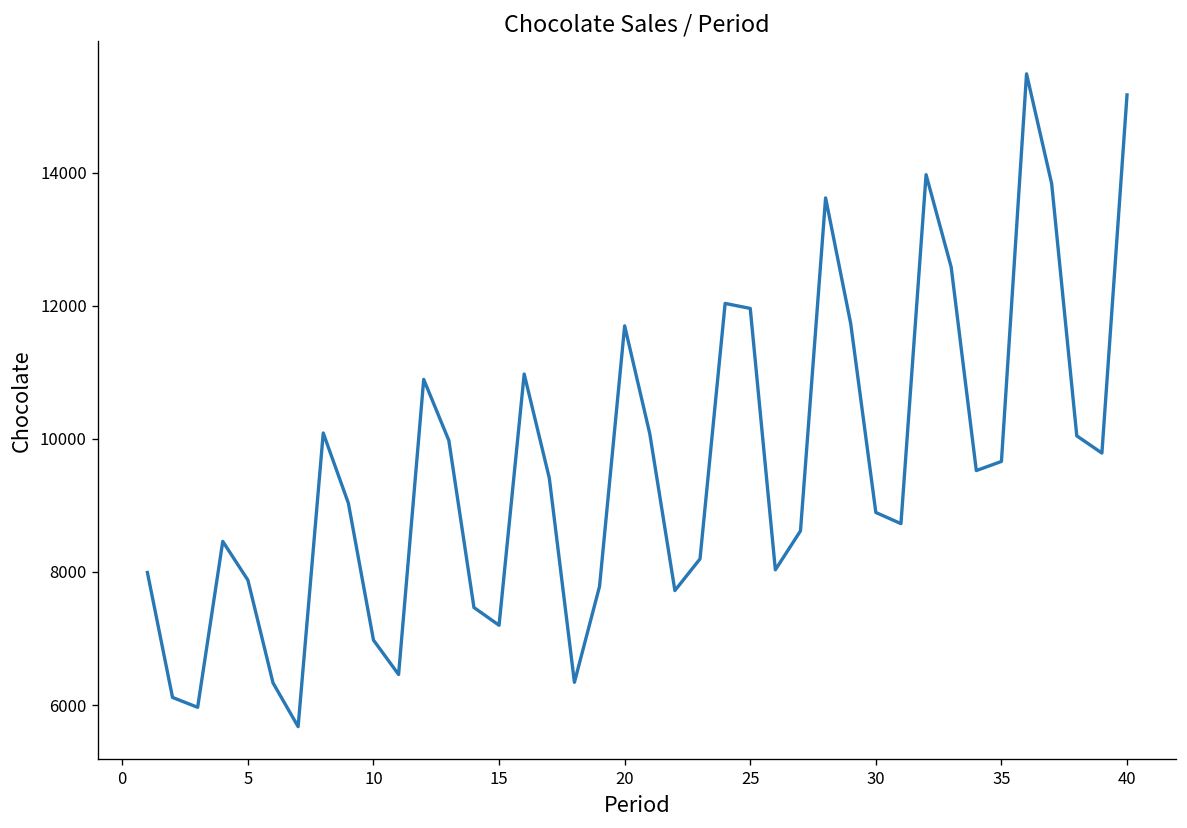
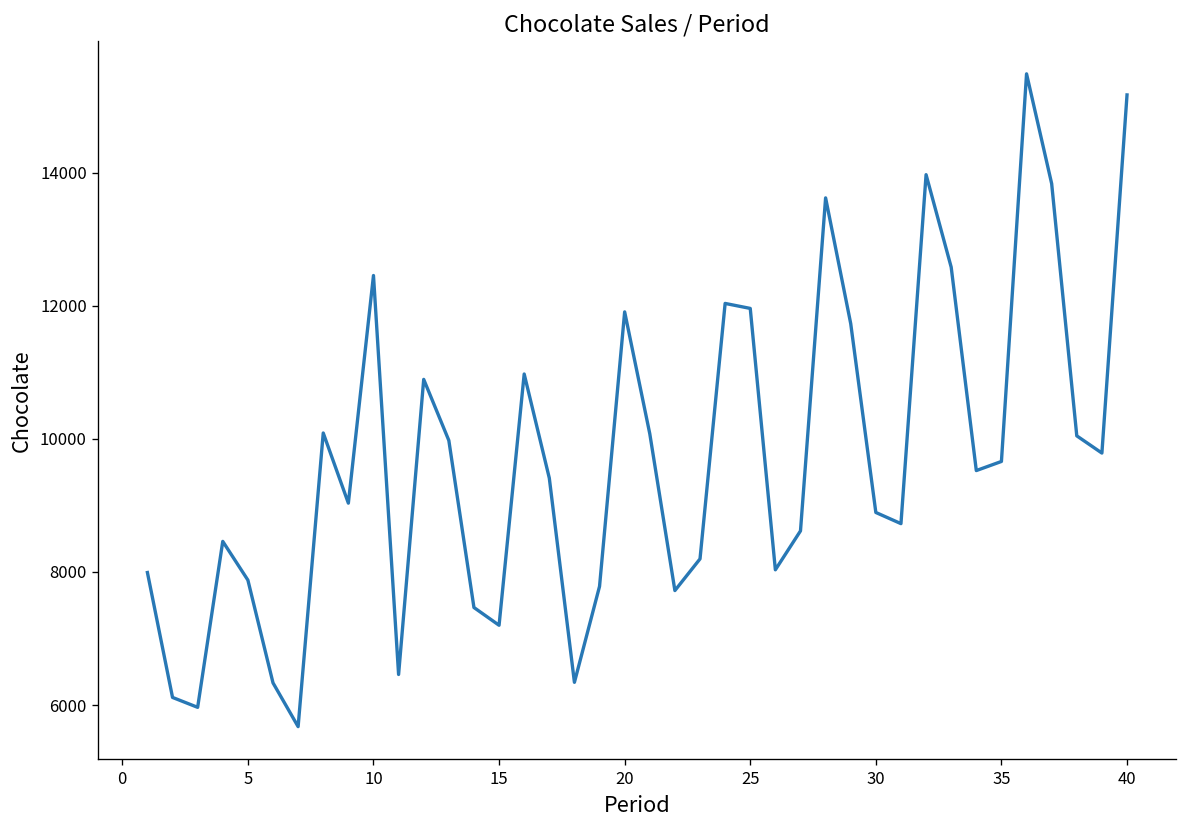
  {
    "5": 7900,
-   "10": 7000,
+   "10": 12500,
    "15": 7200,
-   "20": 11700,
+   "20": 11900,
    "25": 12000,
    "30": 8900,
    "35": 9700,
    "40": 15200
  }
